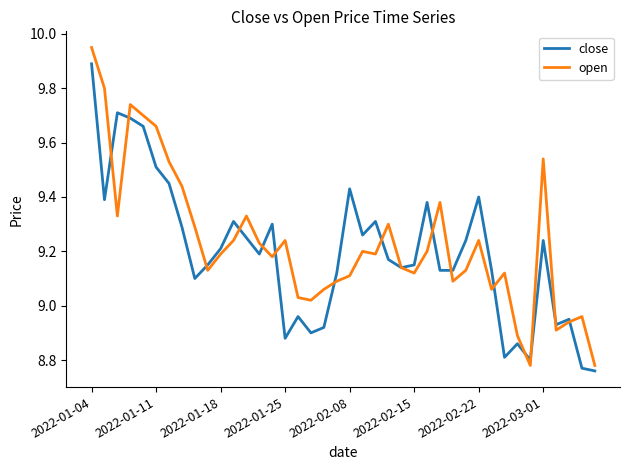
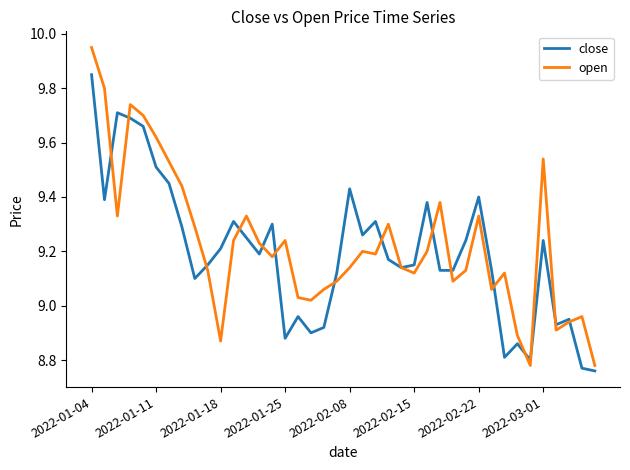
  {
    "close": {
-     "2022-01-04": 9.89,
+     "2022-01-04": 9.85,
      "2022-01-11": 9.51,
      "2022-01-18": 9.21,
      "2022-01-25": 8.88,
      "2022-02-08": 9.43,
      "2022-02-15": 9.15,
      "2022-02-22": 9.40,
      "2022-03-01": 9.24
    },
    "open": {
      "2022-01-04": 9.95,
-     "2022-01-11": 9.66,
-     "2022-01-18": 9.19,
+     "2022-01-11": 9.62,
+     "2022-01-18": 8.87,
      "2022-01-25": 9.24,
-     "2022-02-08": 9.11,
+     "2022-02-08": 9.14,
      "2022-02-15": 9.12,
-     "2022-02-22": 9.24,
+     "2022-02-22": 9.33,
      "2022-03-01": 9.54
    }
  }
